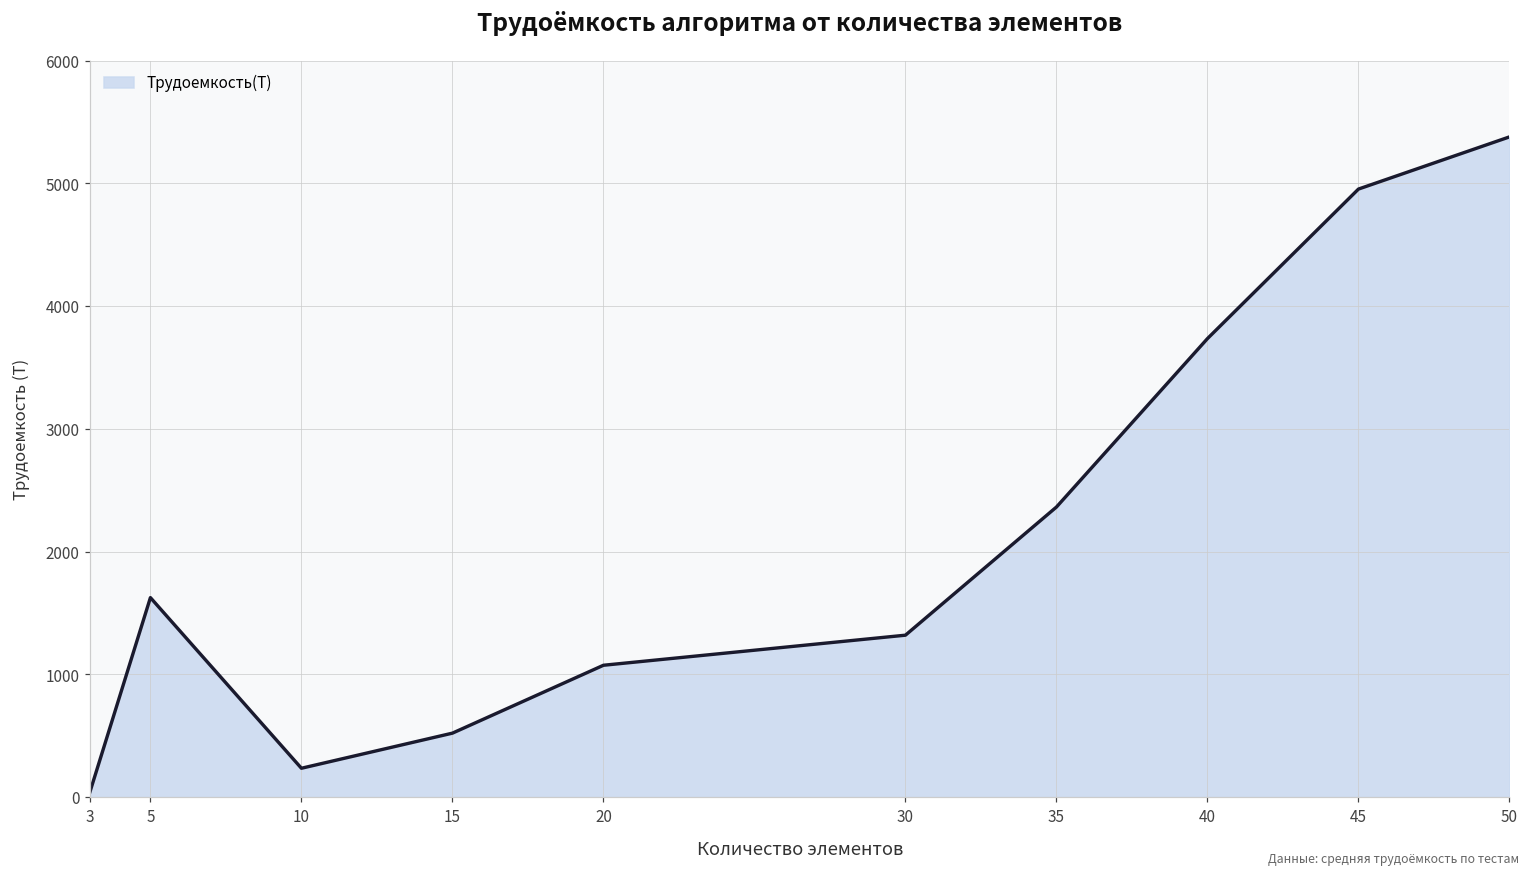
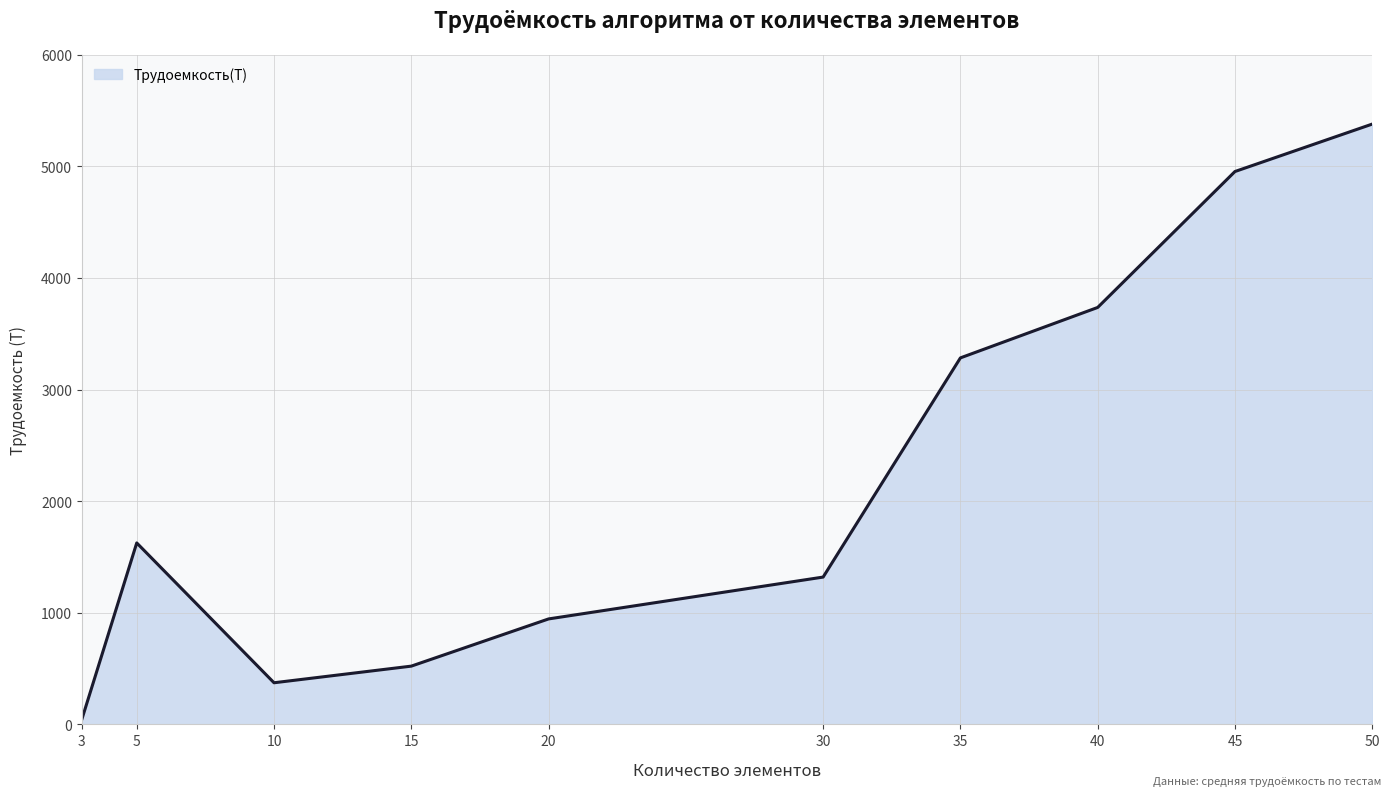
  {
    "3": 50,
    "5": 1630,
-   "10": 240,
+   "10": 370,
    "15": 520,
-   "20": 1080,
+   "20": 950,
    "30": 1320,
-   "35": 2360,
+   "35": 3280,
    "40": 3740,
    "45": 4950,
    "50": 5380
  }
